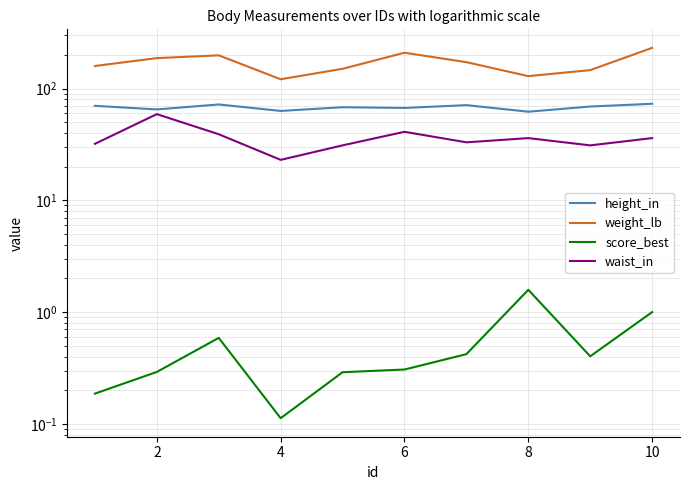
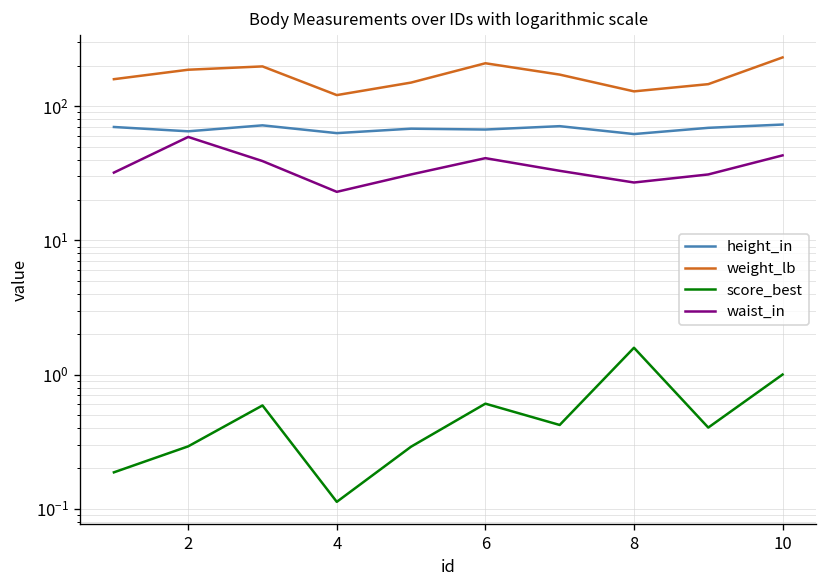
  {
    "height_in": {
      "2": 70,
      "4": 60,
      "6": 70,
      "8": 60,
      "10": 70
    },
    "weight_lb": {
      "2": 190,
      "4": 120,
      "6": 210,
      "8": 130,
      "10": 230
    },
    "score_best": {
      "2": 0.29,
      "4": 0.11,
-     "6": 0.31,
+     "6": 0.6,
      "8": 1.6,
      "10": 1.0
    },
    "waist_in": {
      "2": 60,
      "4": 23,
      "6": 41,
-     "8": 36,
-     "10": 36
+     "8": 27,
+     "10": 43
    }
  }
